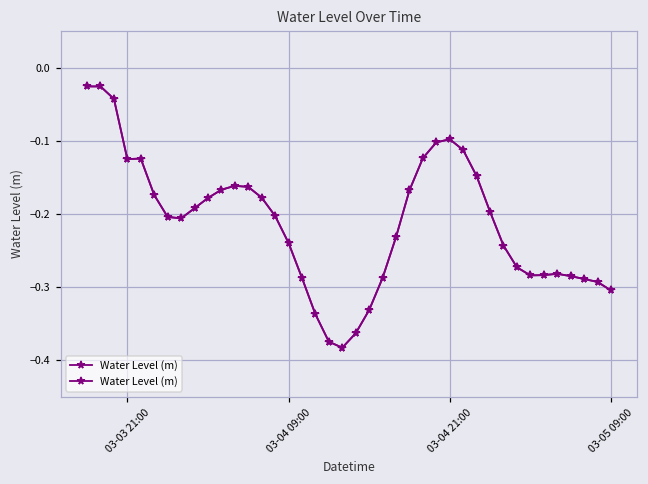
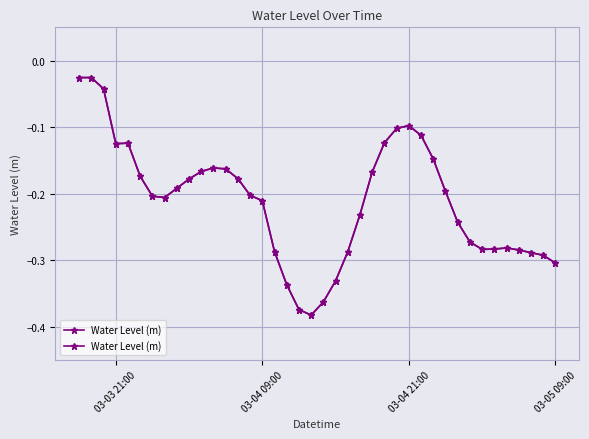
  {
    "03-03 21:00": -0.12,
-   "03-04 09:00": -0.24,
+   "03-04 09:00": -0.21,
    "03-04 21:00": -0.10,
    "03-05 09:00": -0.30
  }
